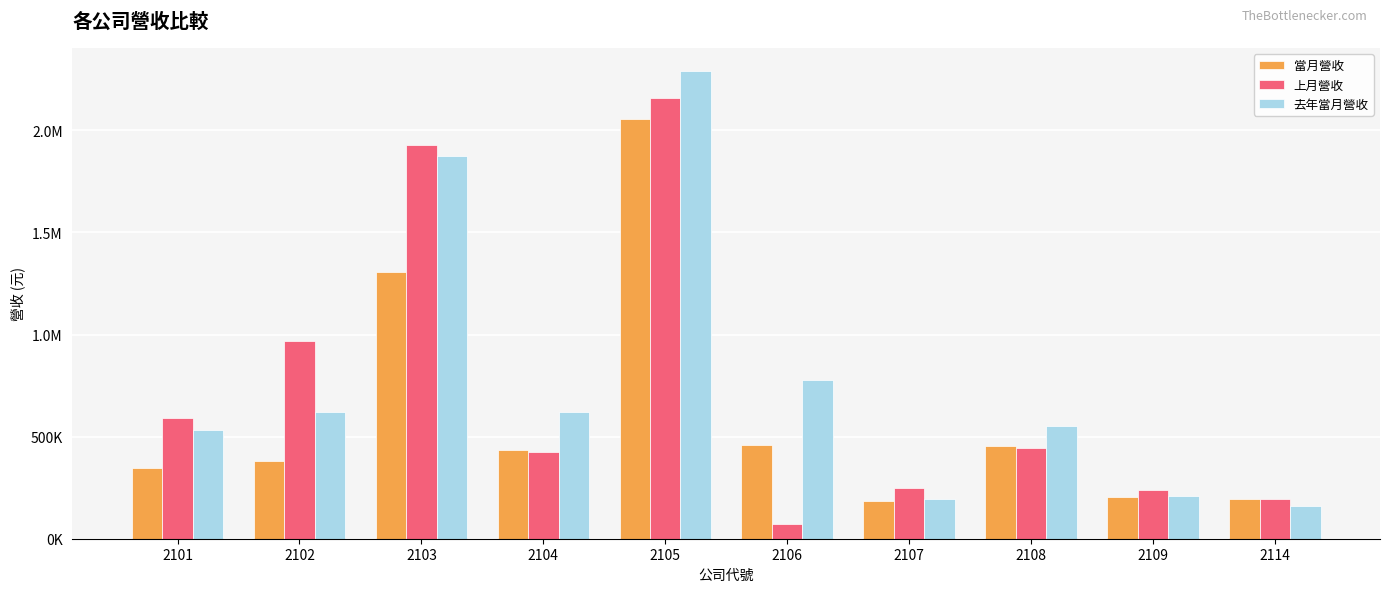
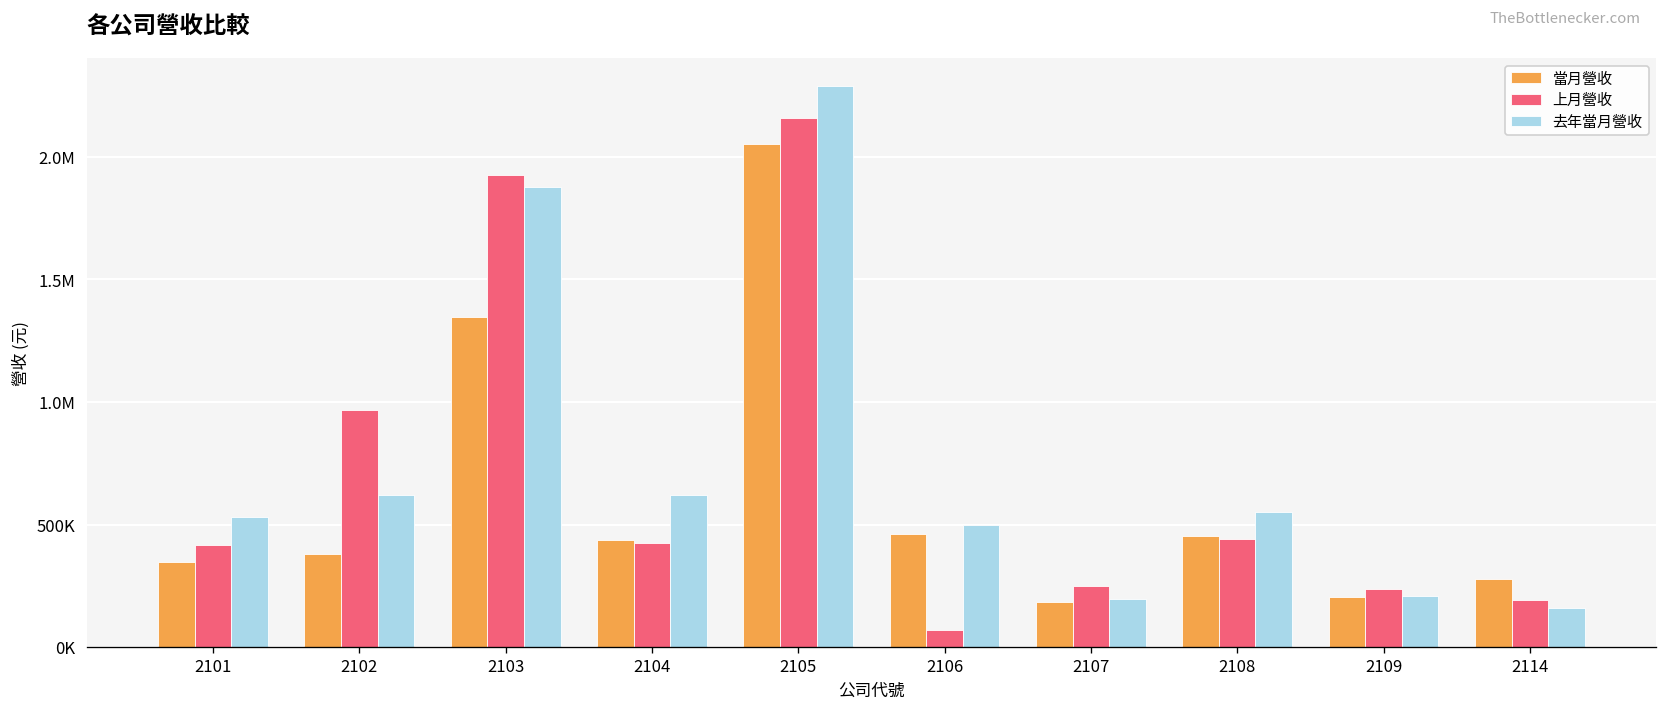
  {
    "當月營收": {
      "2101": 350000,
      "2102": 380000,
-     "2103": 1300000,
+     "2103": 1350000,
      "2104": 440000,
      "2105": 2050000,
      "2106": 460000,
      "2107": 180000,
      "2108": 450000,
      "2109": 210000,
-     "2114": 200000
+     "2114": 280000
    },
    "上月營收": {
-     "2101": 590000,
+     "2101": 420000,
      "2102": 970000,
      "2103": 1930000,
      "2104": 420000,
      "2105": 2160000,
      "2106": 70000,
      "2107": 250000,
      "2108": 440000,
      "2109": 240000,
      "2114": 190000
    },
    "去年當月營收": {
      "2101": 530000,
      "2102": 620000,
      "2103": 1880000,
      "2104": 620000,
      "2105": 2290000,
-     "2106": 780000,
+     "2106": 500000,
      "2107": 200000,
      "2108": 550000,
      "2109": 210000,
      "2114": 160000
    }
  }
